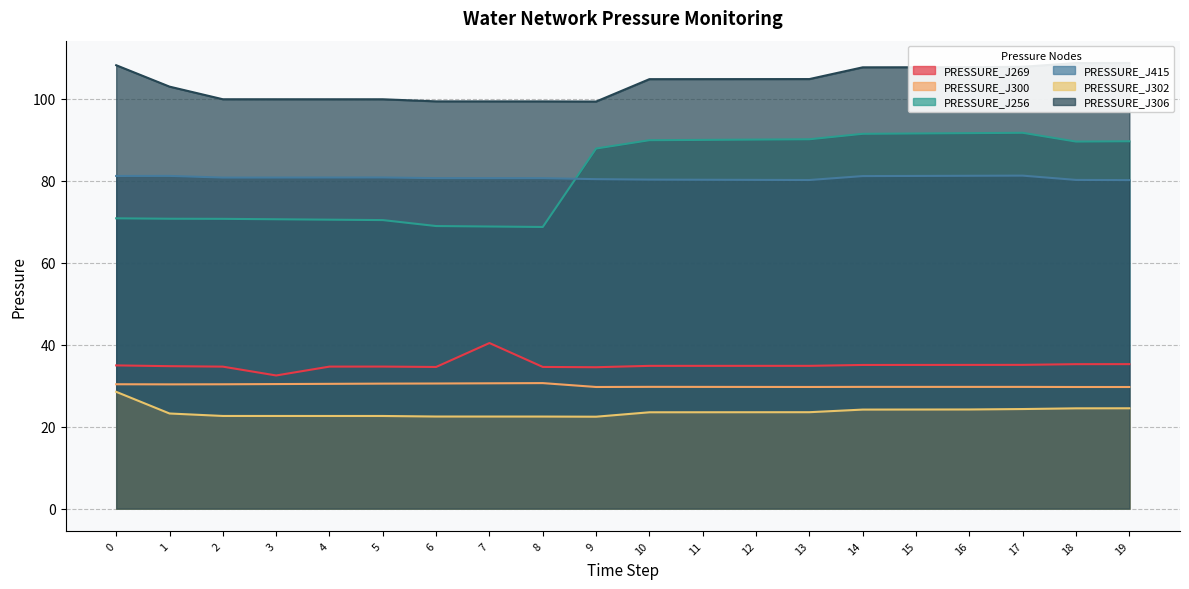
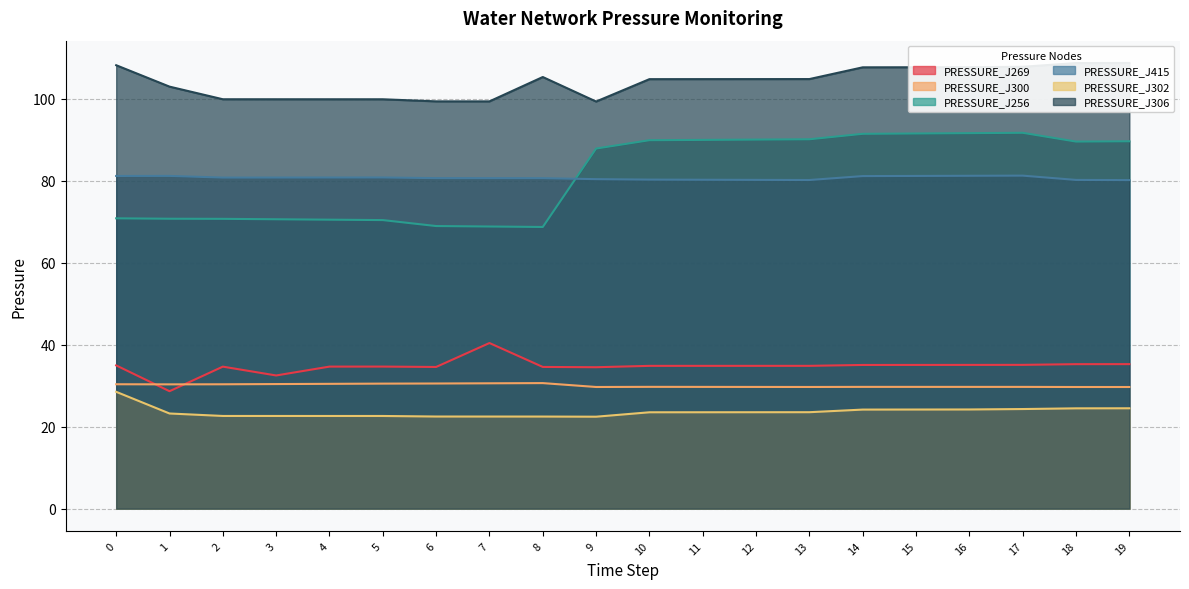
  {
    "PRESSURE_J269": {
      "0": 35,
-     "1": 35,
+     "1": 29,
      "2": 35,
      "3": 32,
      "4": 35,
      "5": 35,
      "6": 35,
      "7": 40,
      "8": 35,
      "9": 34,
      "10": 35,
      "11": 35,
      "12": 35,
      "13": 35,
      "14": 35,
      "15": 35,
      "16": 35,
      "17": 35,
      "18": 35,
      "19": 35
    },
    "PRESSURE_J306": {
      "0": 108,
      "1": 103,
      "2": 100,
      "3": 100,
      "4": 100,
      "5": 100,
      "6": 99,
      "7": 99,
-     "8": 99,
+     "8": 105,
      "9": 99,
      "10": 105,
      "11": 105,
      "12": 105,
      "13": 105,
      "14": 108
    }
  }
